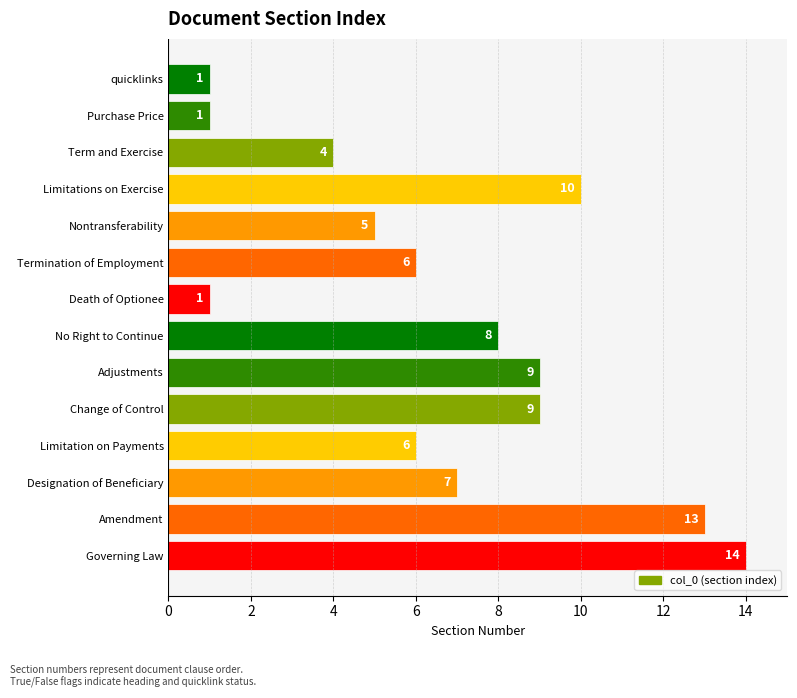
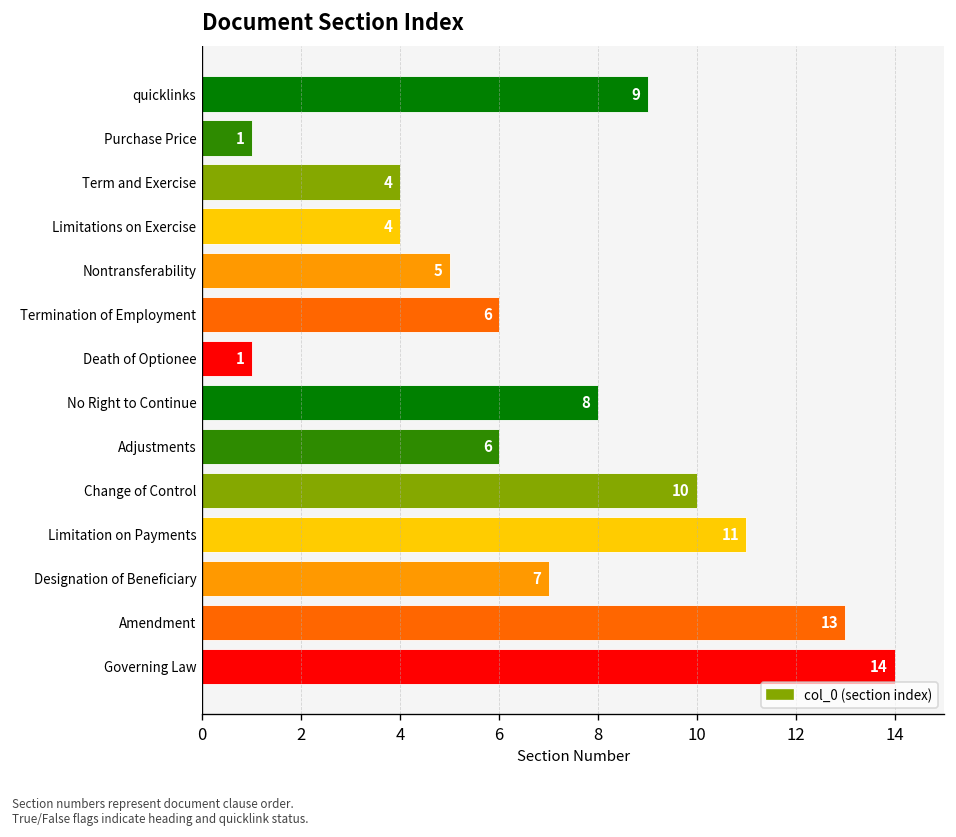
  {
-   "quicklinks": 1,
+   "quicklinks": 9,
    "Purchase Price": 1,
    "Term and Exercise": 4,
-   "Limitations on Exercise": 10,
+   "Limitations on Exercise": 4,
    "Nontransferability": 5,
    "Termination of Employment": 6,
    "Death of Optionee": 1,
    "No Right to Continue": 8,
-   "Adjustments": 9,
-   "Change of Control": 9,
-   "Limitation on Payments": 6,
+   "Adjustments": 6,
+   "Change of Control": 10,
+   "Limitation on Payments": 11,
    "Designation of Beneficiary": 7,
    "Amendment": 13,
    "Governing Law": 14
  }
